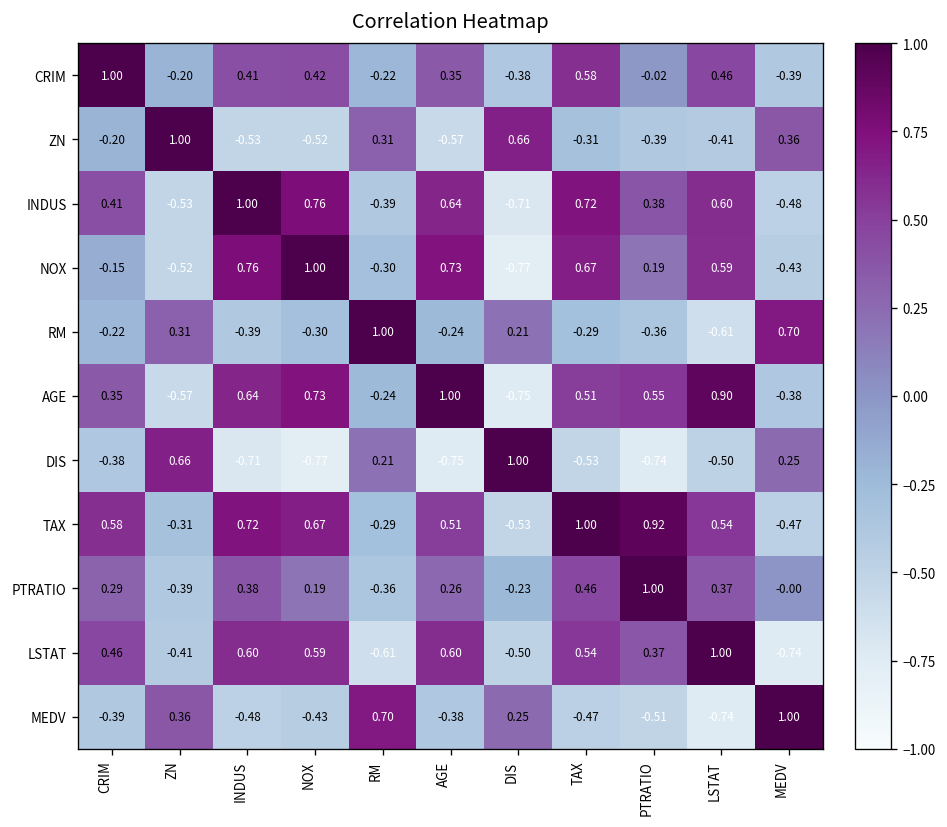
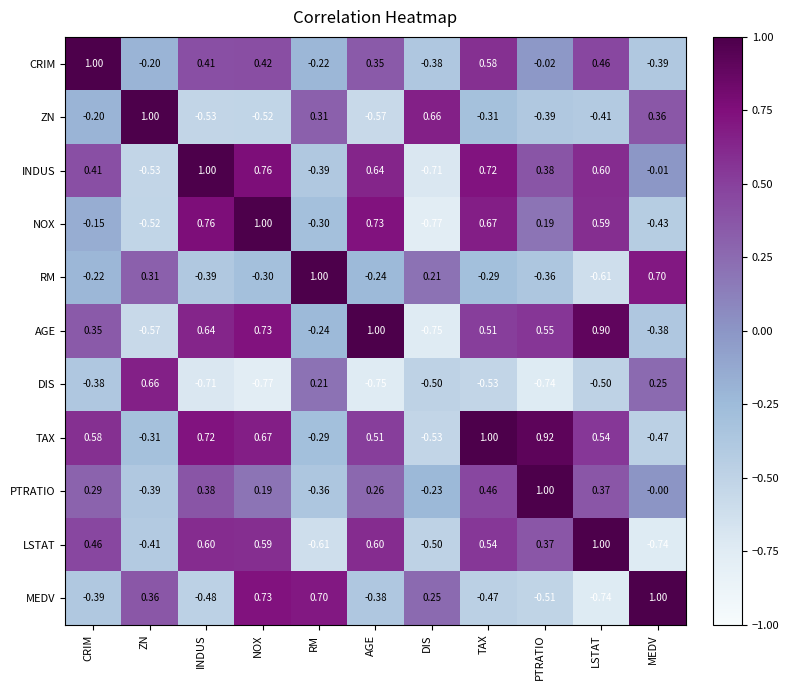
  {
    "CRIM": {
      "CRIM": 1.00,
      "ZN": -0.20,
      "INDUS": 0.41,
      "NOX": 0.42,
      "RM": -0.22,
      "AGE": 0.35,
      "DIS": -0.38,
      "TAX": 0.58,
      "PTRATIO": -0.02,
      "LSTAT": 0.46,
      "MEDV": -0.39
    },
    "ZN": {
      "CRIM": -0.20,
      "ZN": 1.00,
      "INDUS": -0.53,
      "NOX": -0.52,
      "RM": 0.31,
      "AGE": -0.57,
      "DIS": 0.66,
      "TAX": -0.31,
      "PTRATIO": -0.39,
      "LSTAT": -0.41,
      "MEDV": 0.36
    },
    "INDUS": {
      "CRIM": 0.41,
      "ZN": -0.53,
      "INDUS": 1.00,
      "NOX": 0.76,
      "RM": -0.39,
      "AGE": 0.64,
      "TAX": 0.72,
      "PTRATIO": 0.38,
      "LSTAT": 0.60,
-     "MEDV": -0.48
+     "MEDV": -0.01
    },
    "NOX": {
      "CRIM": -0.15,
      "ZN": -0.52,
      "INDUS": 0.76,
      "NOX": 1.00,
      "RM": -0.30,
      "AGE": 0.73,
      "TAX": 0.67,
      "PTRATIO": 0.19,
      "LSTAT": 0.59,
      "MEDV": -0.43
    },
    "RM": {
      "CRIM": -0.22,
      "ZN": 0.31,
      "INDUS": -0.39,
      "NOX": -0.30,
      "RM": 1.00,
      "AGE": -0.24,
      "DIS": 0.21,
      "TAX": -0.29,
      "PTRATIO": -0.36,
      "LSTAT": -0.61,
      "MEDV": 0.70
    },
    "AGE": {
      "CRIM": 0.35,
      "ZN": -0.57,
      "INDUS": 0.64,
      "NOX": 0.73,
      "RM": -0.24,
      "AGE": 1.00,
      "TAX": 0.51,
      "PTRATIO": 0.55,
      "LSTAT": 0.90,
      "MEDV": -0.38
    },
    "DIS": {
      "CRIM": -0.38,
      "ZN": 0.66,
      "RM": 0.21,
-     "DIS": 1.00,
+     "DIS": -0.50,
      "TAX": -0.53,
      "LSTAT": -0.50,
      "MEDV": 0.25
    },
    "TAX": {
      "CRIM": 0.58,
      "ZN": -0.31,
      "INDUS": 0.72,
      "NOX": 0.67,
      "RM": -0.29,
      "AGE": 0.51,
      "DIS": -0.53,
      "TAX": 1.00,
      "PTRATIO": 0.92,
      "LSTAT": 0.54,
      "MEDV": -0.47
    },
    "PTRATIO": {
      "CRIM": 0.29,
      "ZN": -0.39,
      "INDUS": 0.38,
      "NOX": 0.19,
      "RM": -0.36,
      "AGE": 0.26,
      "DIS": -0.23,
      "TAX": 0.46,
      "PTRATIO": 1.00,
      "LSTAT": 0.37,
      "MEDV": -0.00
    },
    "LSTAT": {
      "CRIM": 0.46,
      "ZN": -0.41,
      "INDUS": 0.60,
      "NOX": 0.59,
      "RM": -0.61,
      "AGE": 0.60,
      "DIS": -0.50,
      "TAX": 0.54,
      "PTRATIO": 0.37,
      "LSTAT": 1.00
    },
    "MEDV": {
      "CRIM": -0.39,
      "ZN": 0.36,
      "INDUS": -0.48,
-     "NOX": -0.43,
+     "NOX": 0.73,
      "RM": 0.70,
      "AGE": -0.38,
      "DIS": 0.25,
      "TAX": -0.47,
      "PTRATIO": -0.51,
      "MEDV": 1.00
    }
  }
